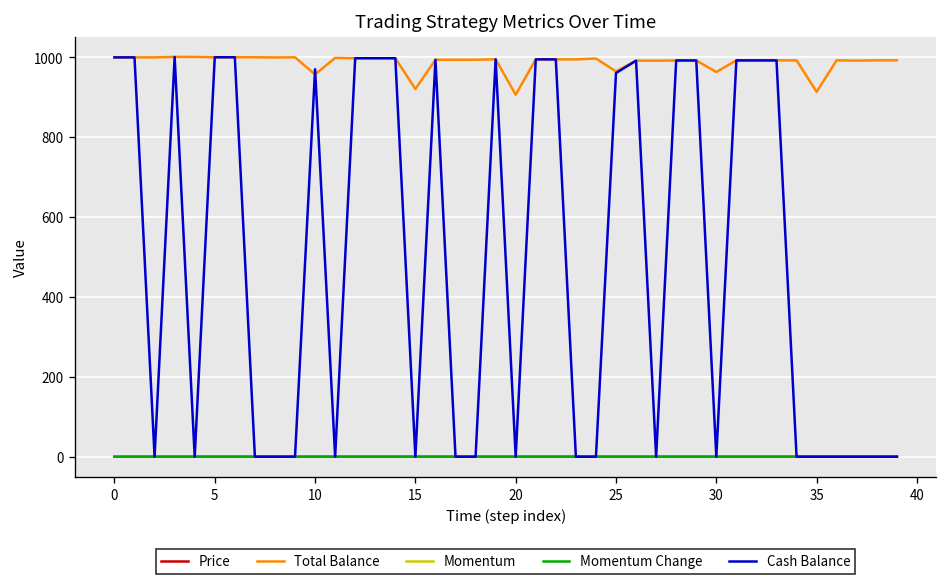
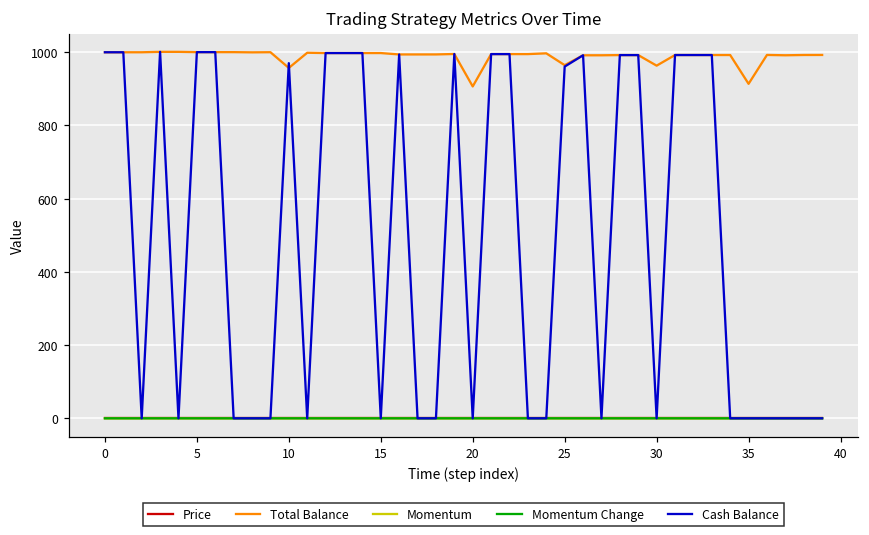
  {
    "Momentum Change": {
      "0": 0,
      "5": 0,
      "10": 0,
      "25": 0
    },
    "Total Balance": {
      "10": 960,
-     "15": 920,
+     "15": 1000,
      "20": 910,
      "30": 960,
      "35": 910
    },
    "Cash Balance": {
      "10": 970
    }
  }
